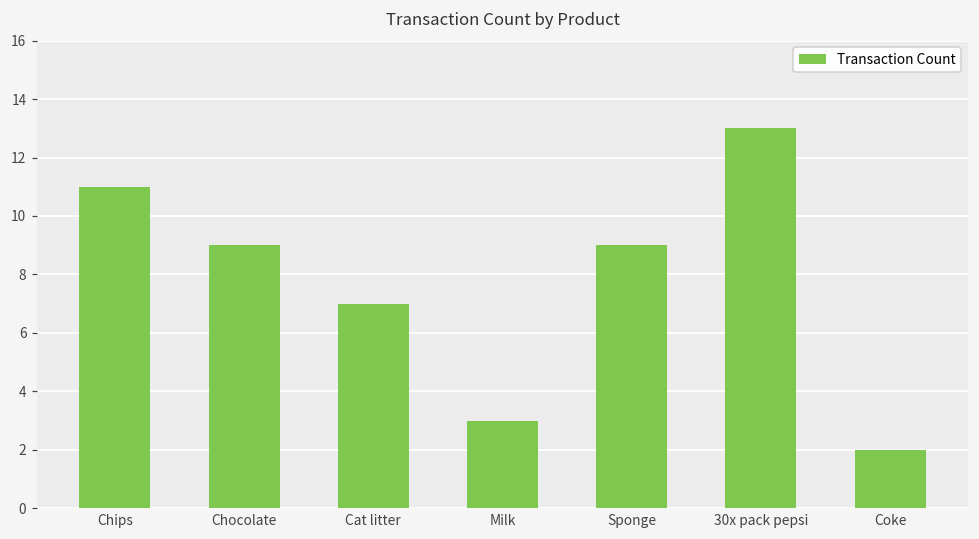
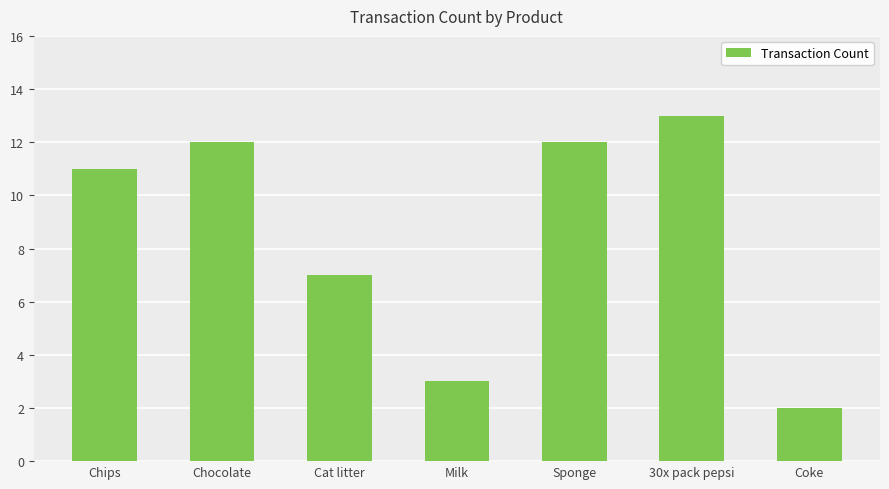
  {
    "Chips": 11,
-   "Chocolate": 9,
+   "Chocolate": 12,
    "Cat litter": 7,
    "Milk": 3,
-   "Sponge": 9,
+   "Sponge": 12,
    "30x pack pepsi": 13,
    "Coke": 2
  }
